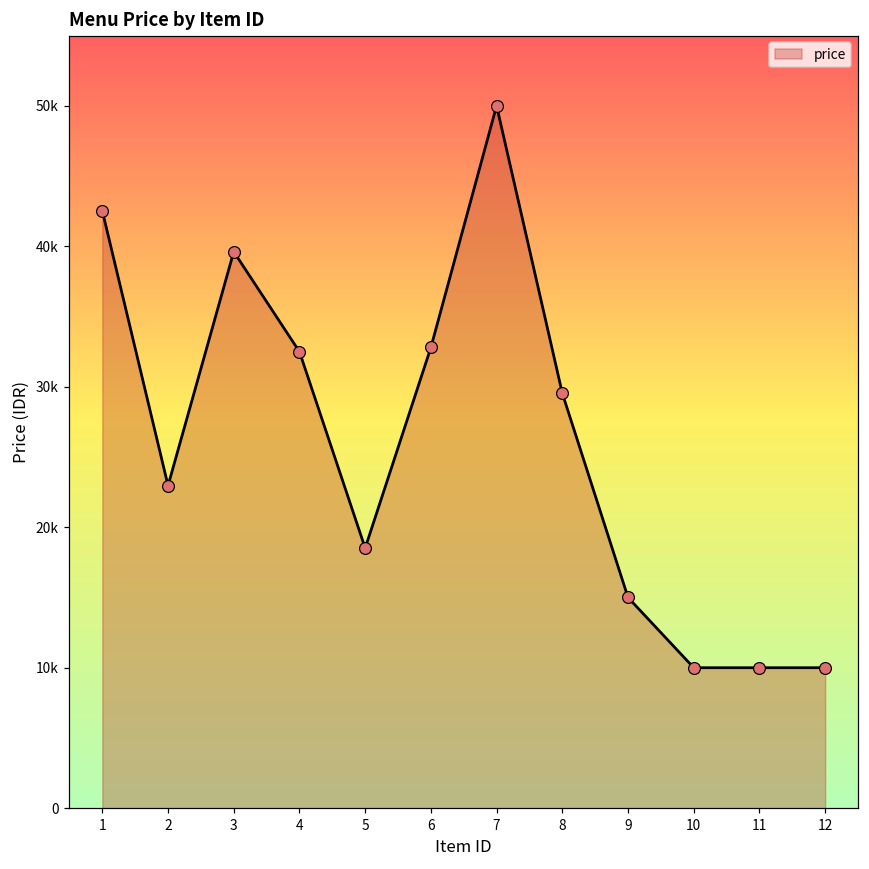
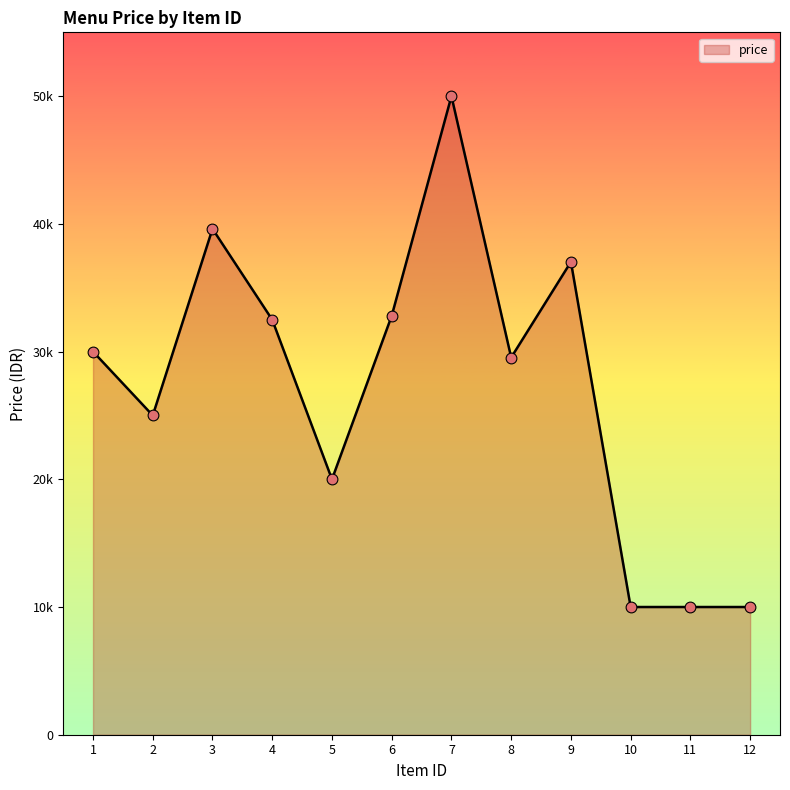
  {
-   "1": 42500,
-   "2": 23000,
+   "1": 30000,
+   "2": 25000,
    "3": 39600,
    "4": 32500,
-   "5": 18500,
+   "5": 20000,
    "6": 32800,
    "7": 50000,
    "8": 29500,
-   "9": 15000,
+   "9": 37000,
    "10": 10000,
    "11": 10000,
    "12": 10000
  }
